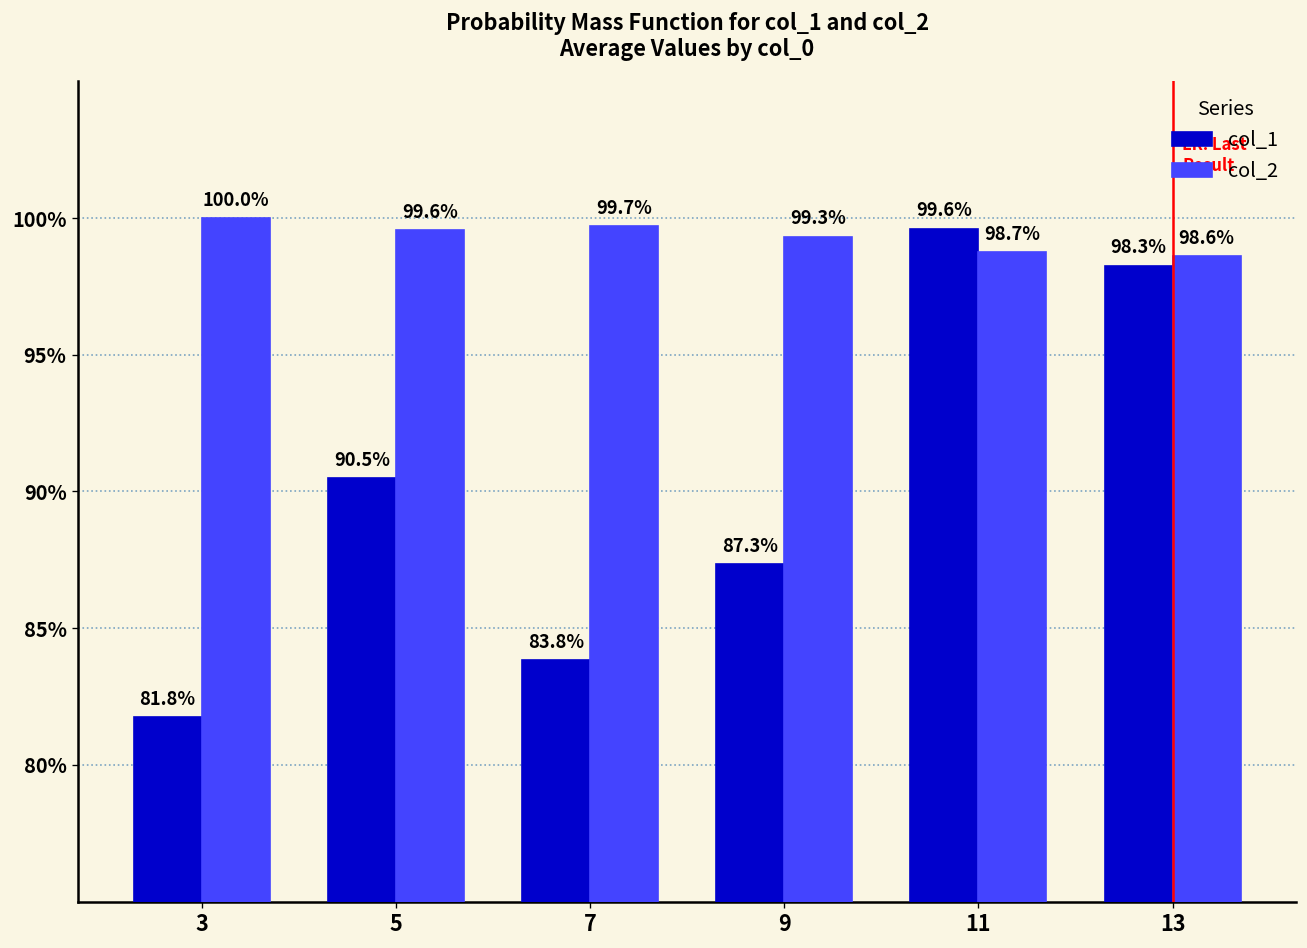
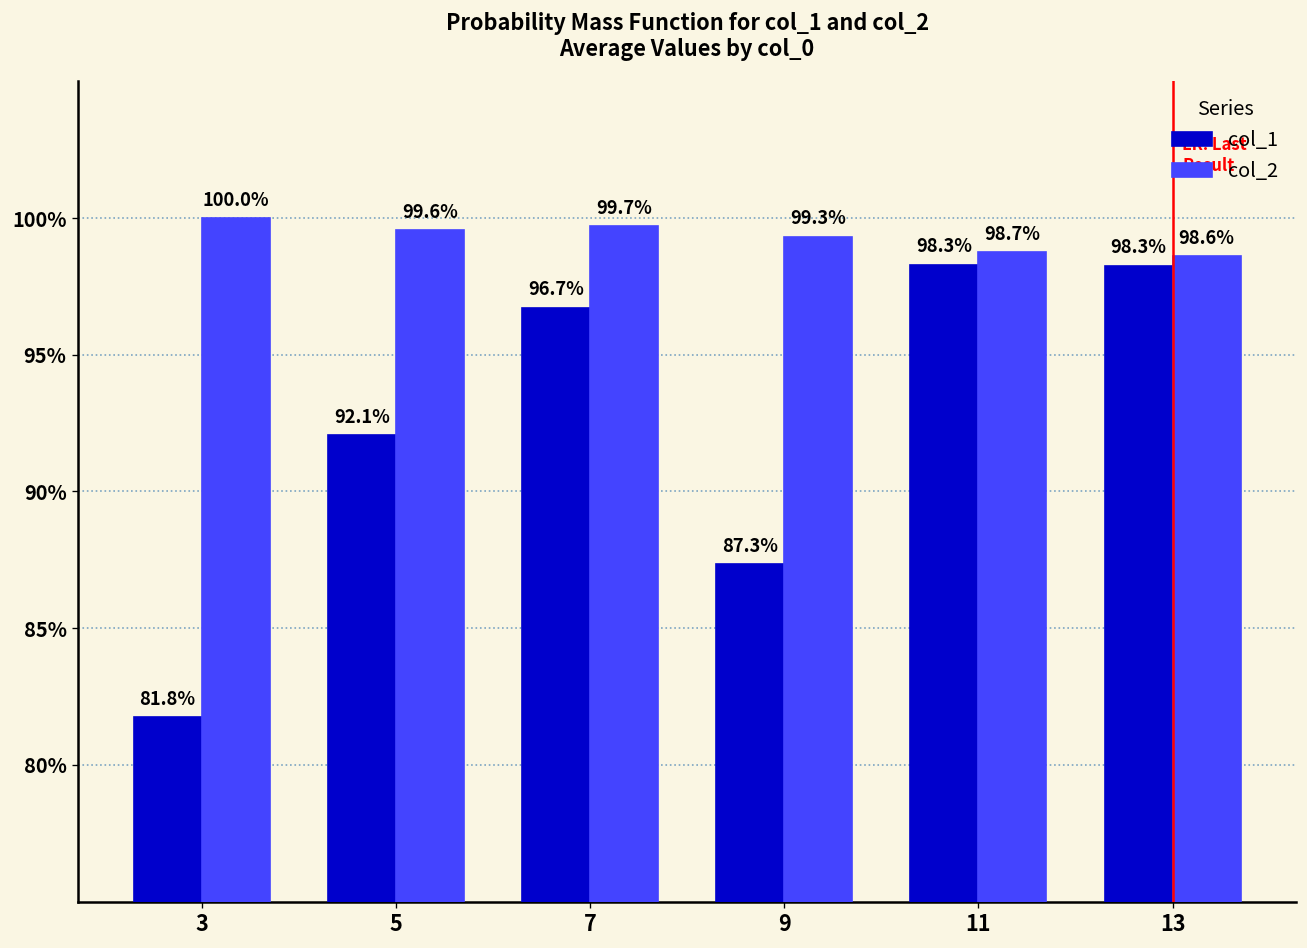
  {
    "col_1": {
      "3": "81.8%",
-     "5": "90.5%",
-     "7": "83.8%",
+     "5": "92.1%",
+     "7": "96.7%",
      "9": "87.3%",
-     "11": "99.6%",
+     "11": "98.3%",
      "13": "98.3%"
    },
    "col_2": {
      "3": "100.0%",
      "5": "99.6%",
      "7": "99.7%",
      "9": "99.3%",
      "11": "98.7%",
      "13": "98.6%"
    }
  }
